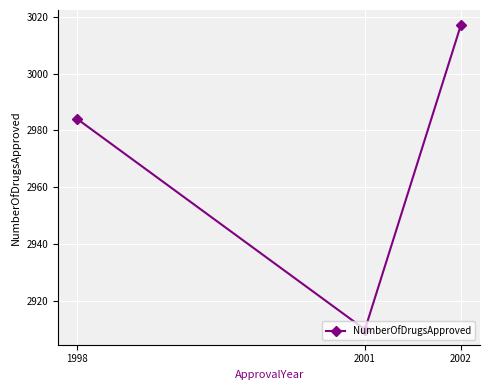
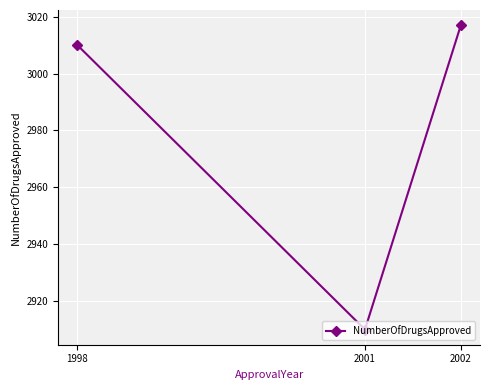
  {
-   "1998": 2984,
+   "1998": 3010,
    "2002": 3017
  }
